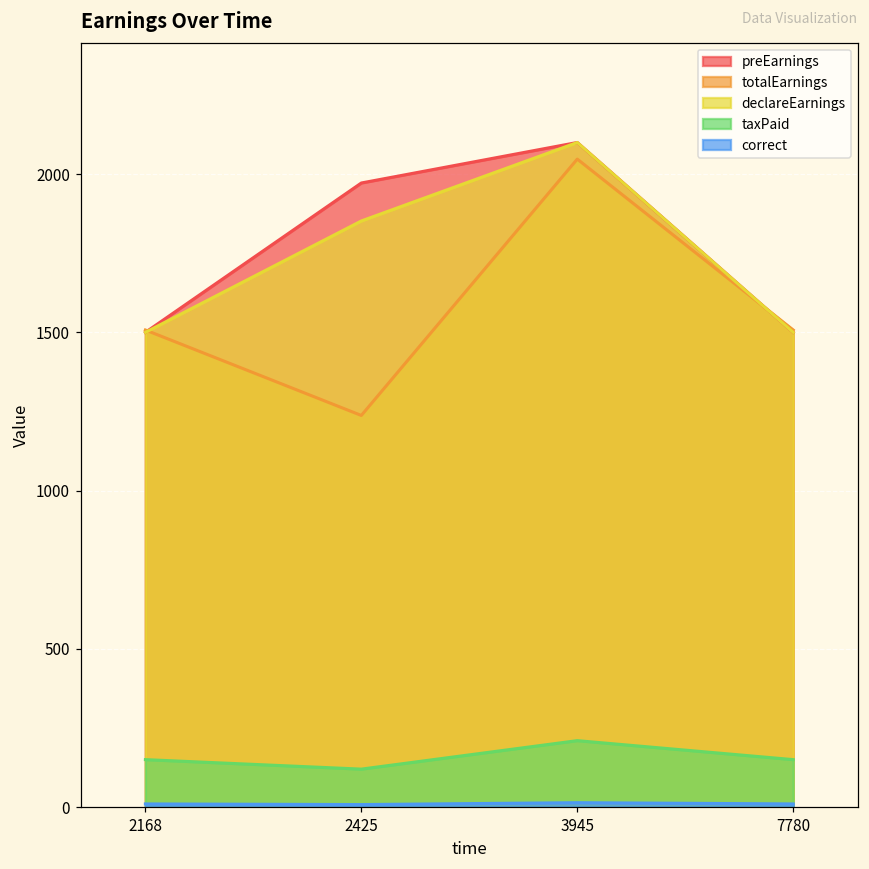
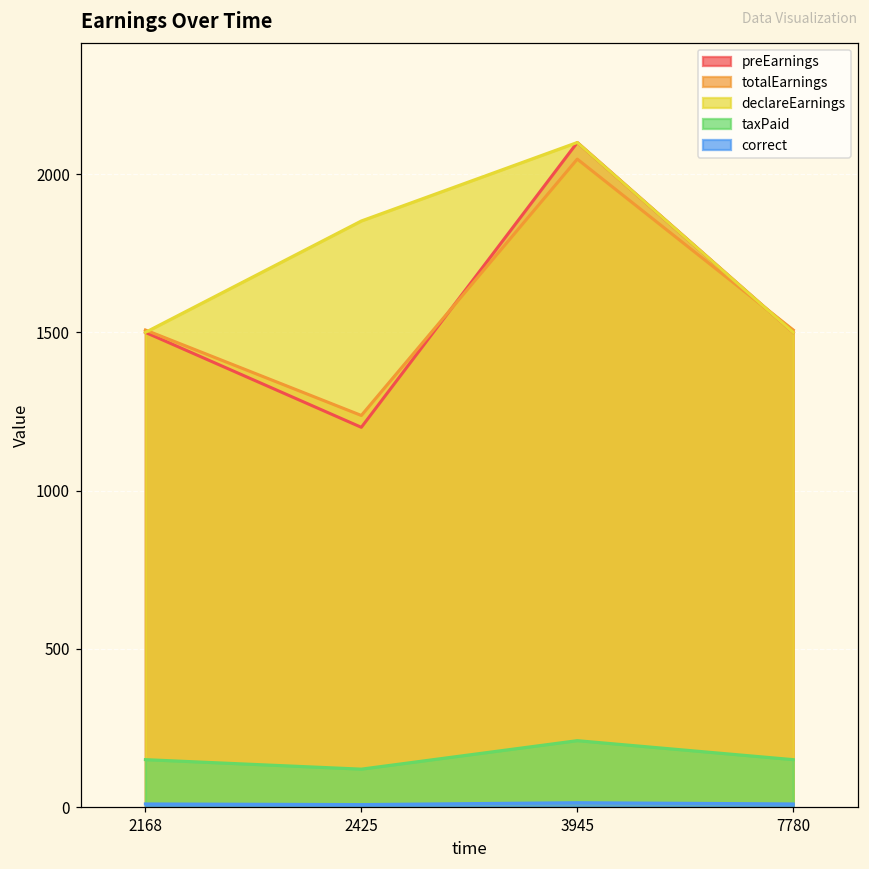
  {
    "preEarnings": {
-     "2425": 1970
+     "2425": 1200
    },
    "totalEarnings": {
      "2425": 1240,
      "3945": 2050
    },
    "declareEarnings": {
      "2425": 1850
    },
    "taxPaid": {
      "2168": 150,
      "2425": 120,
      "3945": 210,
      "7780": 150
    },
    "correct": {
      "2168": 10,
      "2425": 10,
      "3945": 10,
      "7780": 10
    }
  }
